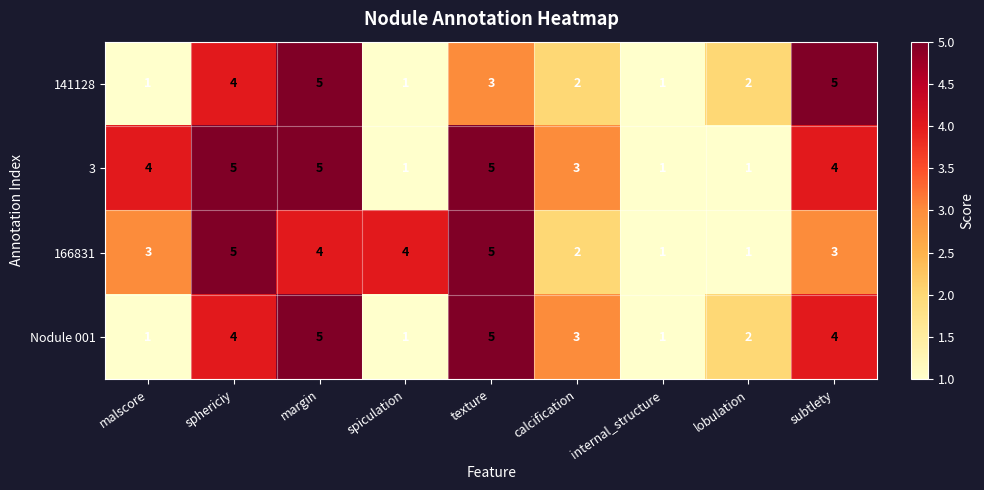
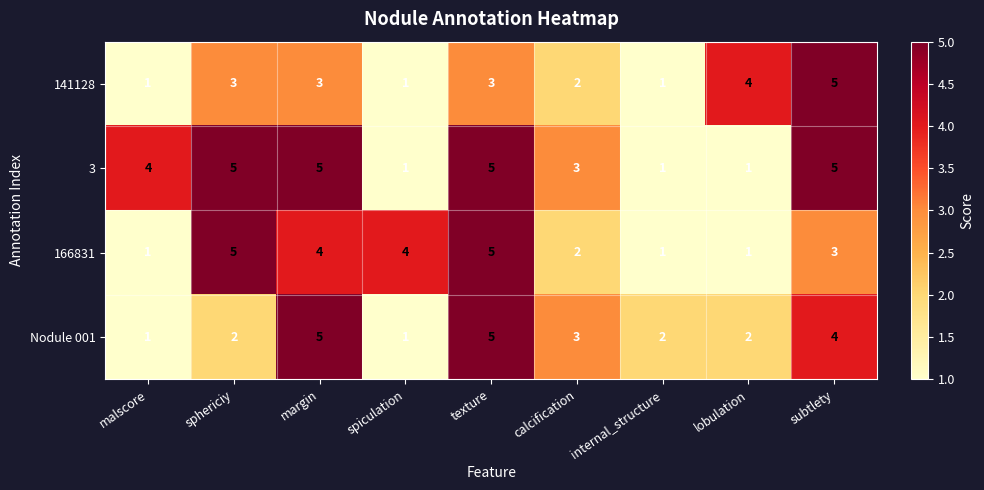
  {
    "141128": {
      "malscore": 1,
-     "sphericiy": 4,
-     "margin": 5,
+     "sphericiy": 3,
+     "margin": 3,
      "spiculation": 1,
      "texture": 3,
      "calcification": 2,
      "internal_structure": 1,
-     "lobulation": 2,
+     "lobulation": 4,
      "subtlety": 5
    },
    "3": {
      "malscore": 4,
      "sphericiy": 5,
      "margin": 5,
      "spiculation": 1,
      "texture": 5,
      "calcification": 3,
      "internal_structure": 1,
      "lobulation": 1,
-     "subtlety": 4
+     "subtlety": 5
    },
    "166831": {
-     "malscore": 3,
+     "malscore": 1,
      "sphericiy": 5,
      "margin": 4,
      "spiculation": 4,
      "texture": 5,
      "calcification": 2,
      "internal_structure": 1,
      "lobulation": 1,
      "subtlety": 3
    },
    "Nodule 001": {
      "malscore": 1,
-     "sphericiy": 4,
+     "sphericiy": 2,
      "margin": 5,
      "spiculation": 1,
      "texture": 5,
      "calcification": 3,
-     "internal_structure": 1,
+     "internal_structure": 2,
      "lobulation": 2,
      "subtlety": 4
    }
  }
